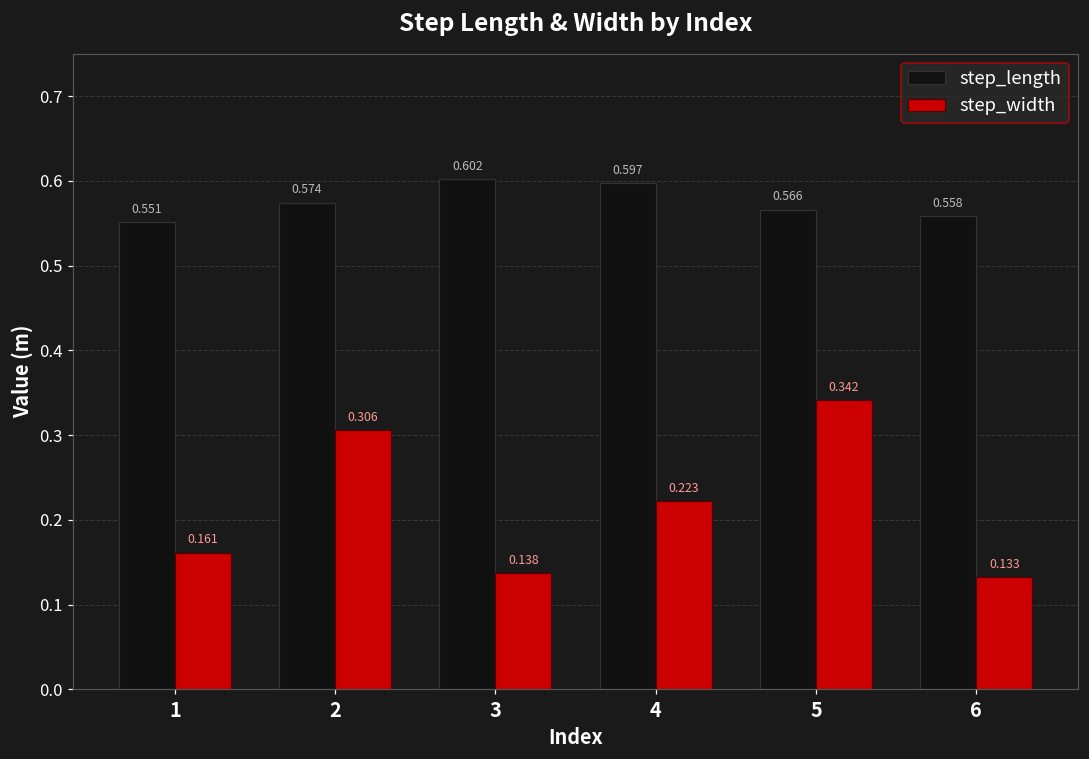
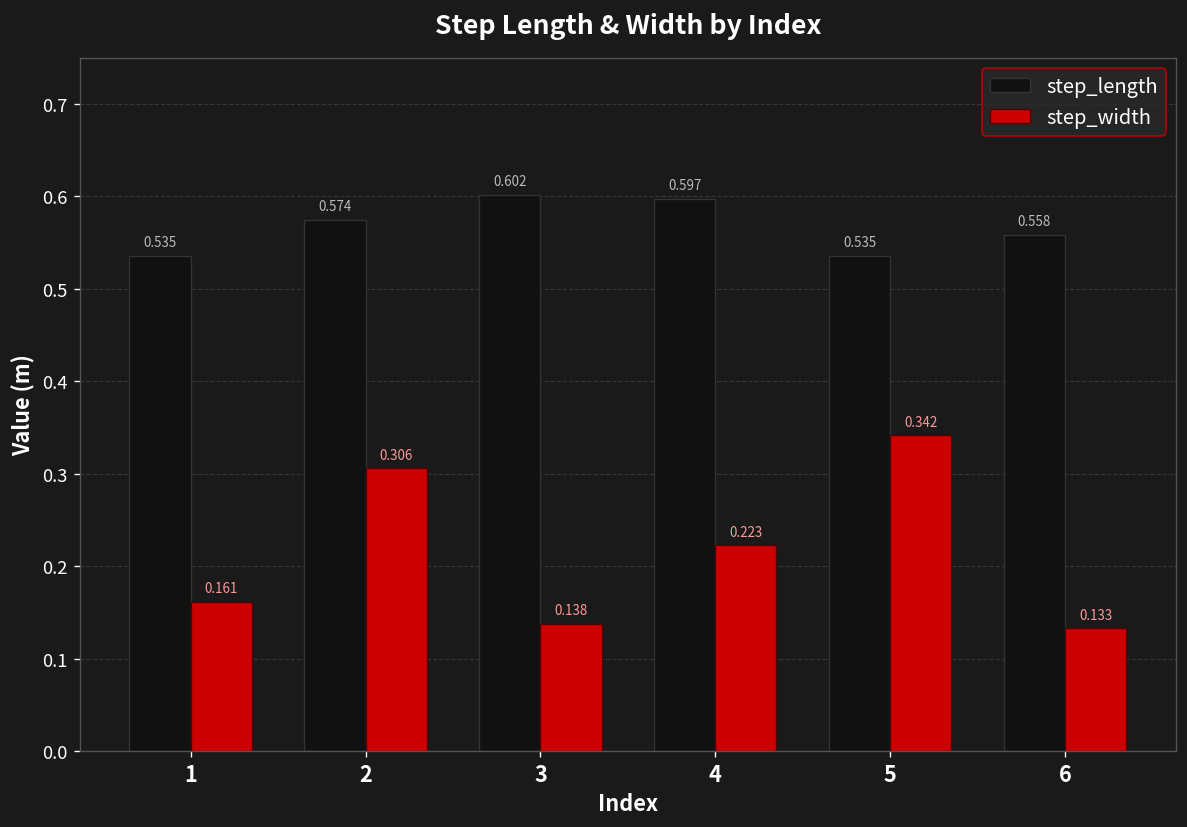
  {
    "step_length": {
-     "1": 0.551,
+     "1": 0.535,
      "2": 0.574,
      "3": 0.602,
      "4": 0.597,
-     "5": 0.566,
+     "5": 0.535,
      "6": 0.558
    },
    "step_width": {
      "1": 0.161,
      "2": 0.306,
      "3": 0.138,
      "4": 0.223,
      "5": 0.342,
      "6": 0.133
    }
  }
